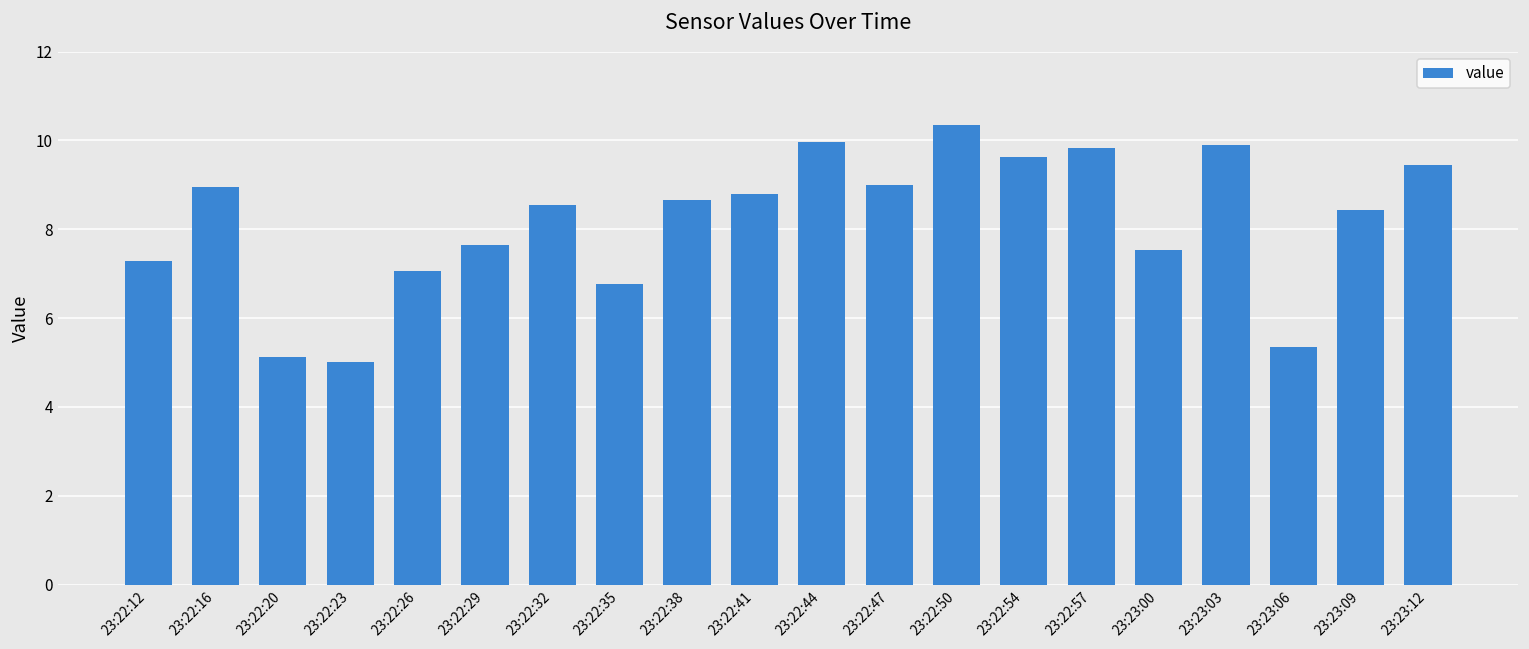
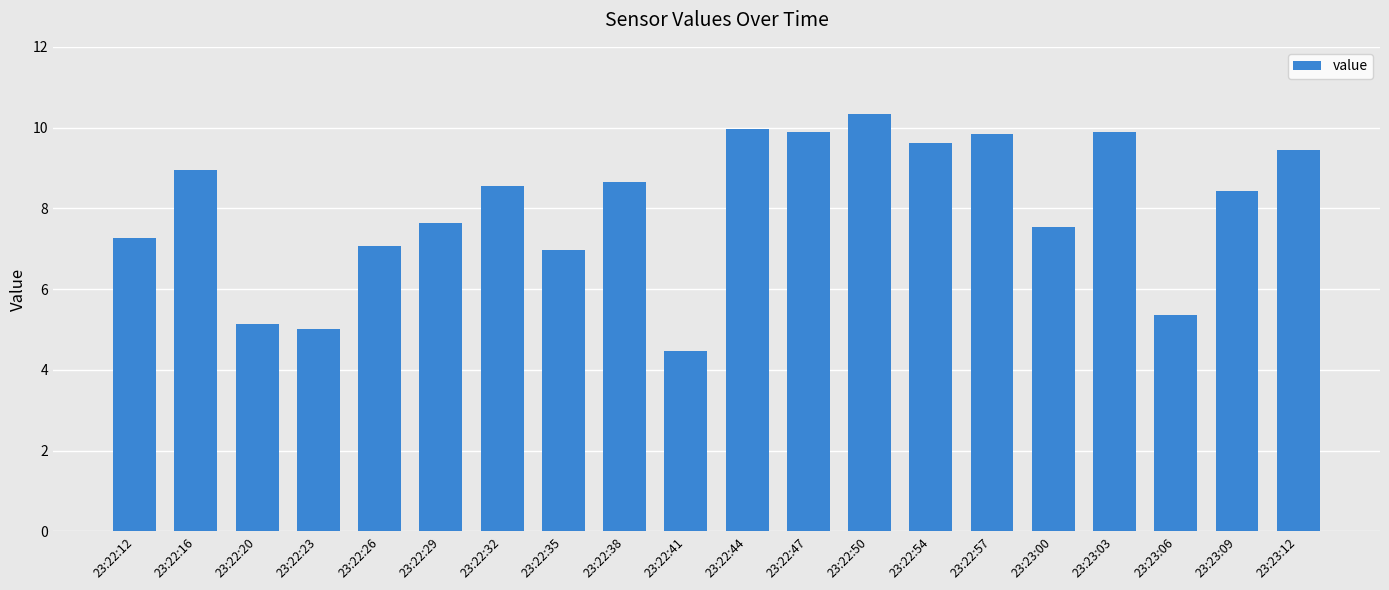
  {
    "23:22:12": 7.3,
    "23:22:16": 8.9,
    "23:22:20": 5.1,
    "23:22:23": 5.0,
    "23:22:26": 7.1,
    "23:22:29": 7.6,
    "23:22:32": 8.6,
-   "23:22:35": 6.8,
+   "23:22:35": 7.0,
    "23:22:38": 8.7,
-   "23:22:41": 8.8,
+   "23:22:41": 4.5,
    "23:22:44": 10.0,
-   "23:22:47": 9.0,
+   "23:22:47": 9.9,
    "23:22:50": 10.3,
    "23:22:54": 9.6,
    "23:22:57": 9.8,
    "23:23:00": 7.5,
    "23:23:03": 9.9,
    "23:23:06": 5.4,
    "23:23:09": 8.4,
    "23:23:12": 9.4
  }
